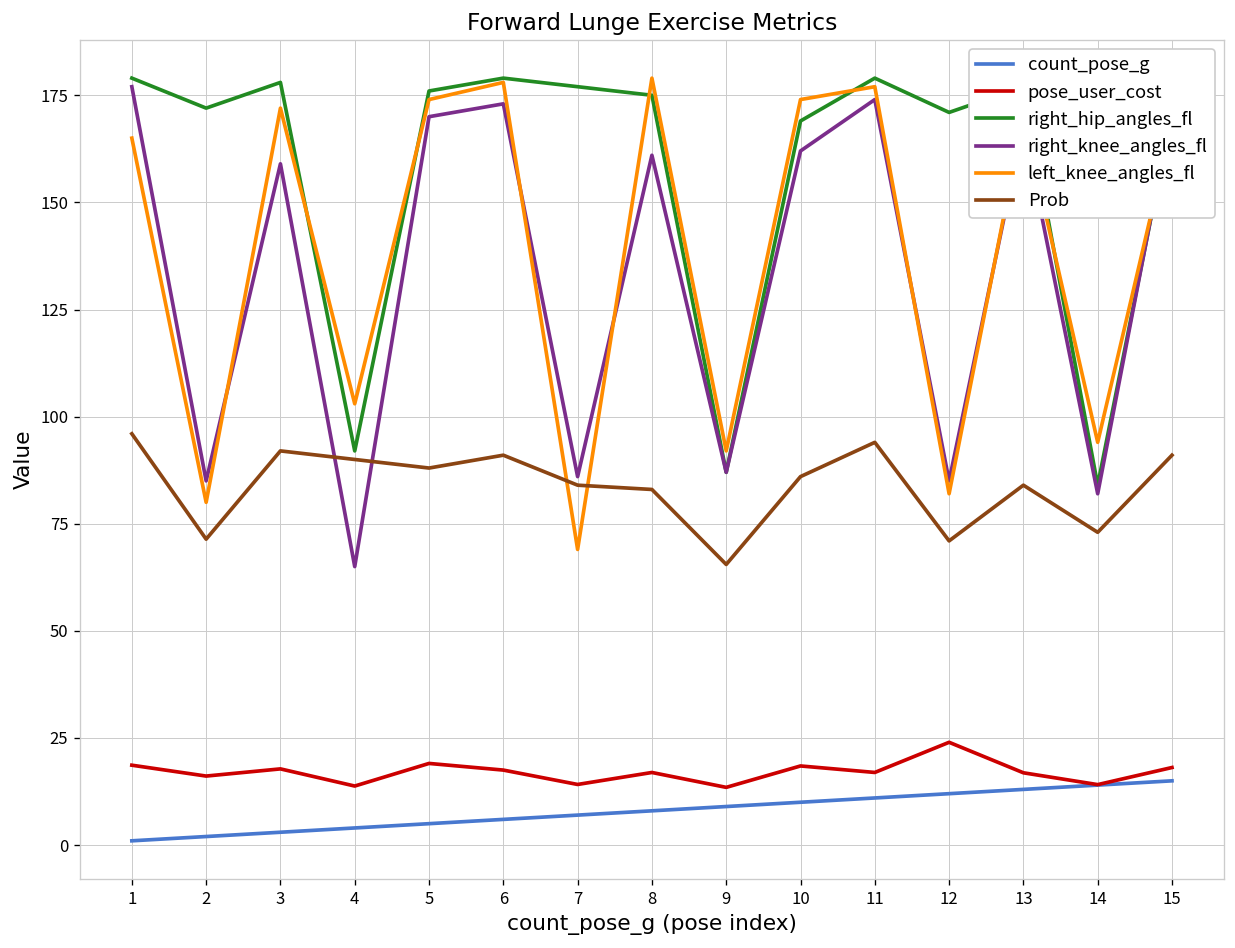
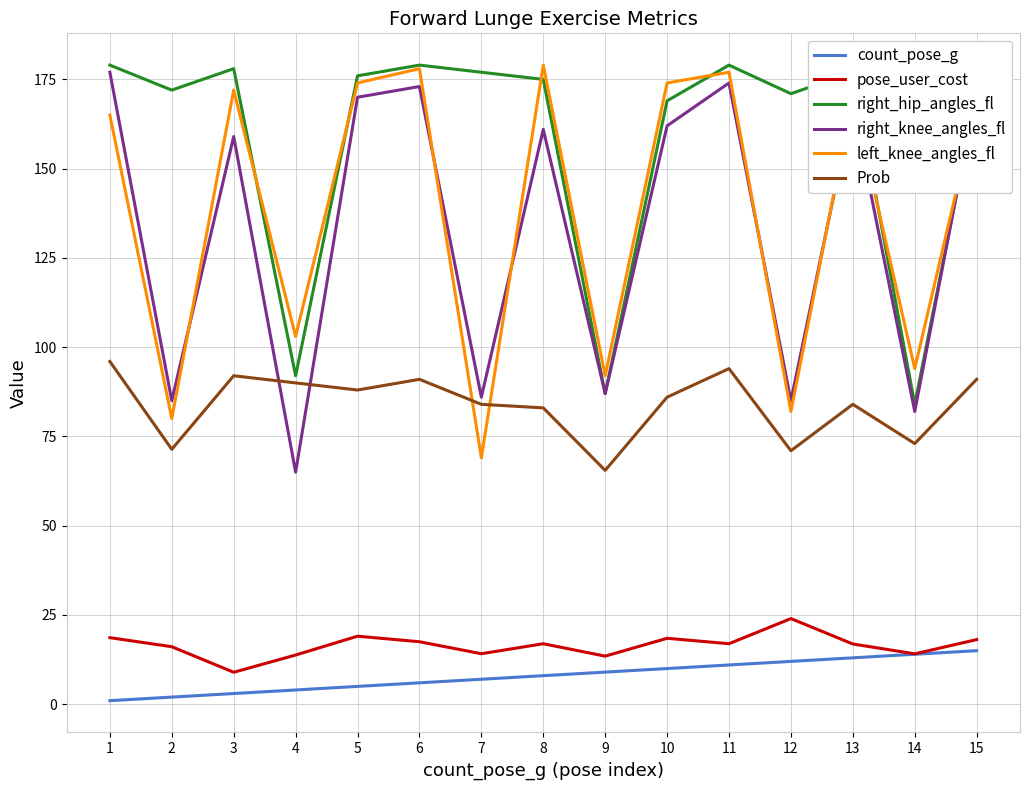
  {
    "count_pose_g": {
      "1": 1,
      "2": 2,
      "3": 3,
      "4": 4,
      "5": 5,
      "6": 6,
      "7": 7,
      "8": 8,
      "9": 9,
      "10": 10,
      "11": 11,
      "12": 12,
      "13": 13,
      "15": 15
    },
    "pose_user_cost": {
      "1": 19,
      "2": 16,
-     "3": 18,
+     "3": 9,
      "4": 14,
      "5": 19,
      "6": 18,
      "7": 14,
      "8": 17,
      "9": 13,
      "10": 18,
      "11": 17,
      "12": 24,
      "13": 17,
      "15": 18
    },
    "right_hip_angles_fl": {
      "1": 179,
      "2": 172,
      "3": 178,
      "4": 92,
      "5": 176,
      "6": 179,
      "7": 177,
      "8": 175,
      "10": 169,
      "11": 179,
      "12": 171,
      "14": 84
    },
    "right_knee_angles_fl": {
      "1": 177,
      "2": 85,
      "3": 159,
      "4": 65,
      "5": 170,
      "6": 173,
      "7": 86,
      "8": 161,
      "10": 162,
      "11": 174,
      "12": 85,
      "14": 82
    },
    "left_knee_angles_fl": {
      "1": 165,
      "2": 80,
      "3": 172,
      "4": 103,
      "5": 174,
      "6": 178,
      "7": 69,
      "8": 179,
      "9": 92,
      "10": 174,
      "11": 177,
      "12": 82,
      "14": 94
    },
    "Prob": {
      "1": 96,
      "2": 71,
      "3": 92,
      "4": 90,
      "5": 88,
      "6": 91,
      "7": 84,
      "8": 83,
      "9": 66,
      "10": 86,
      "11": 94,
      "12": 71,
      "13": 84,
      "14": 73,
      "15": 91
    }
  }
